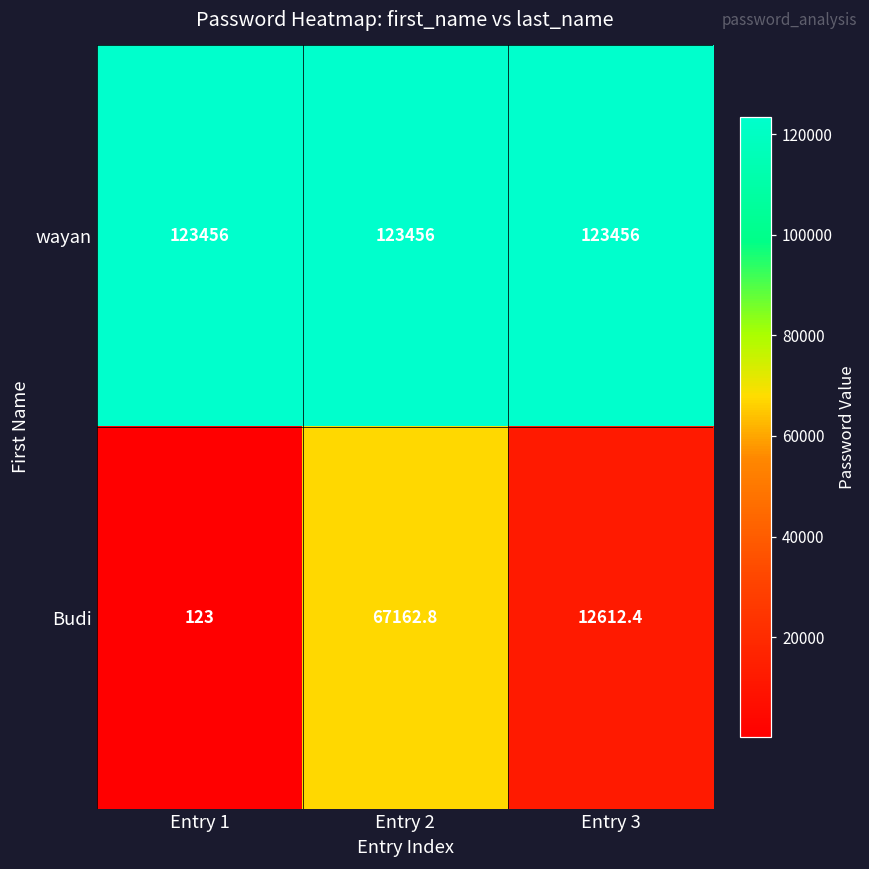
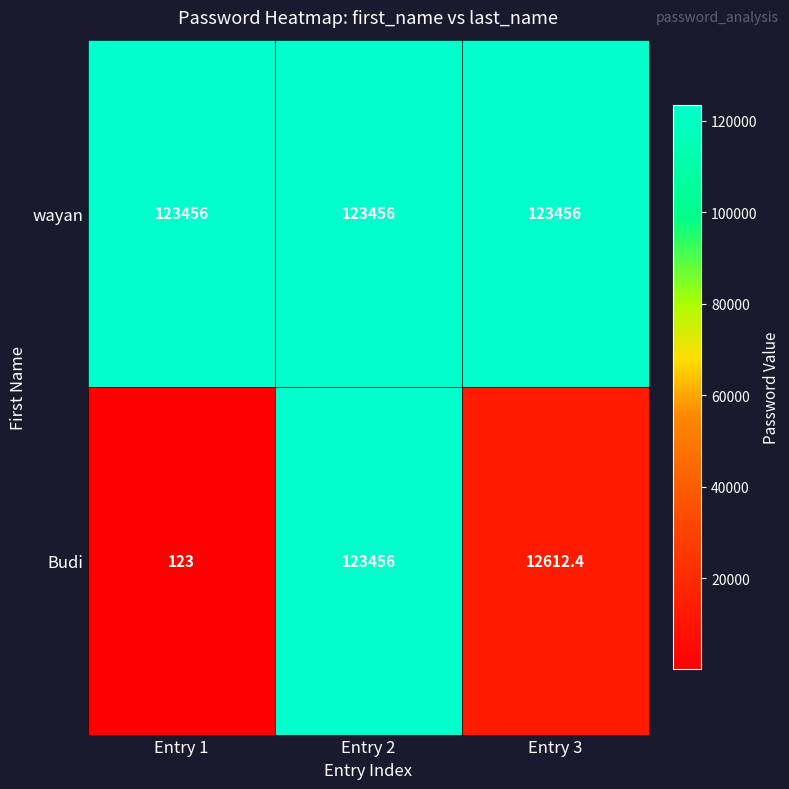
  {
    "wayan": {
      "Entry 1": 123456,
      "Entry 2": 123456,
      "Entry 3": 123456
    },
    "Budi": {
      "Entry 1": 123,
-     "Entry 2": 67162.8,
+     "Entry 2": 123456,
      "Entry 3": 12612.4
    }
  }
